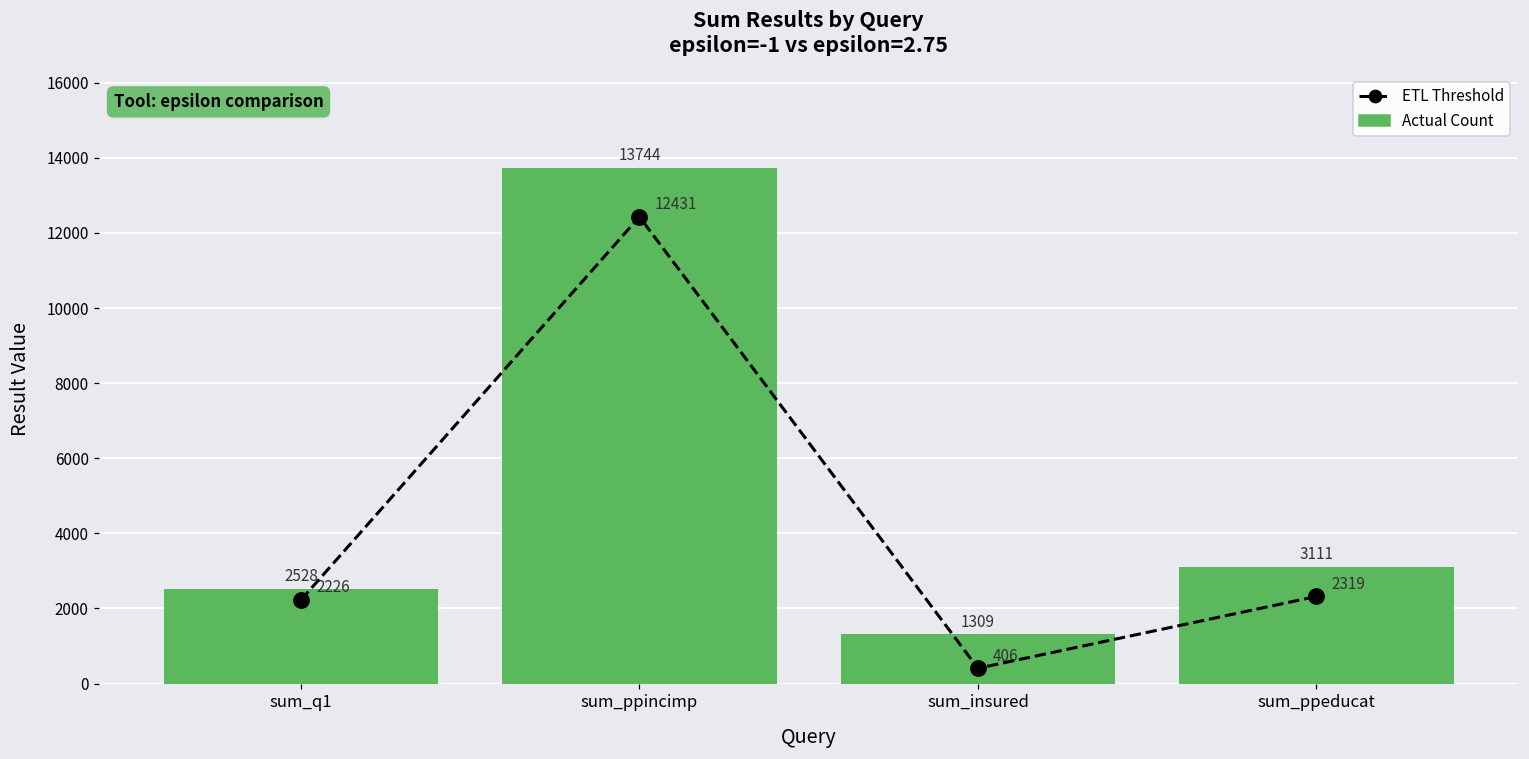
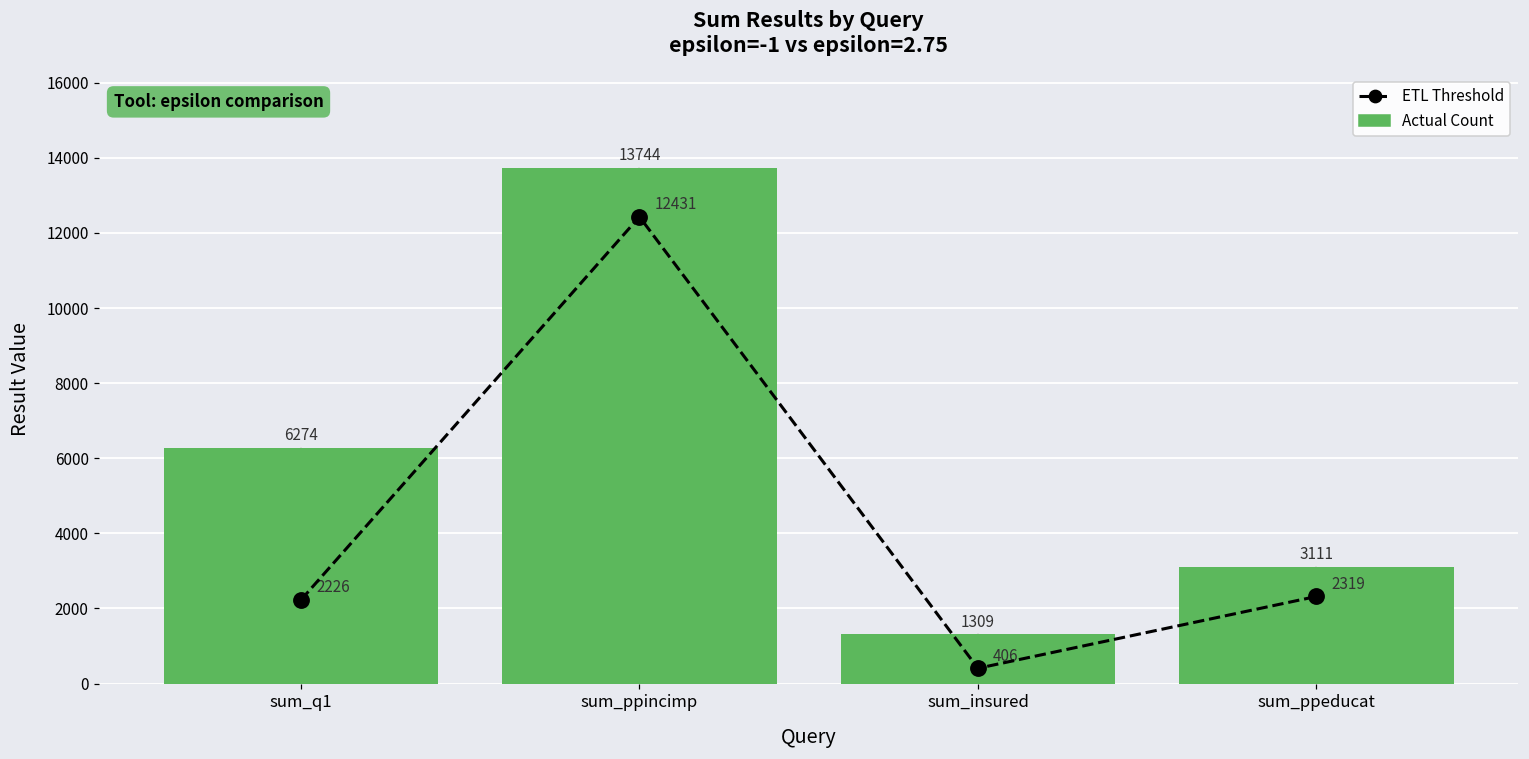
  {
    "Actual Count": {
-     "sum_q1": 2528,
+     "sum_q1": 6274,
      "sum_ppincimp": 13744,
      "sum_insured": 1309,
      "sum_ppeducat": 3111
    }
  }
